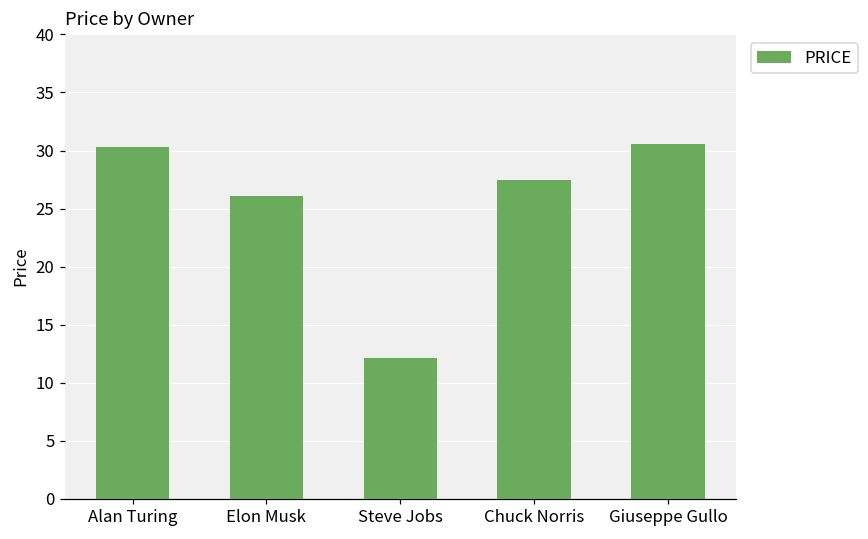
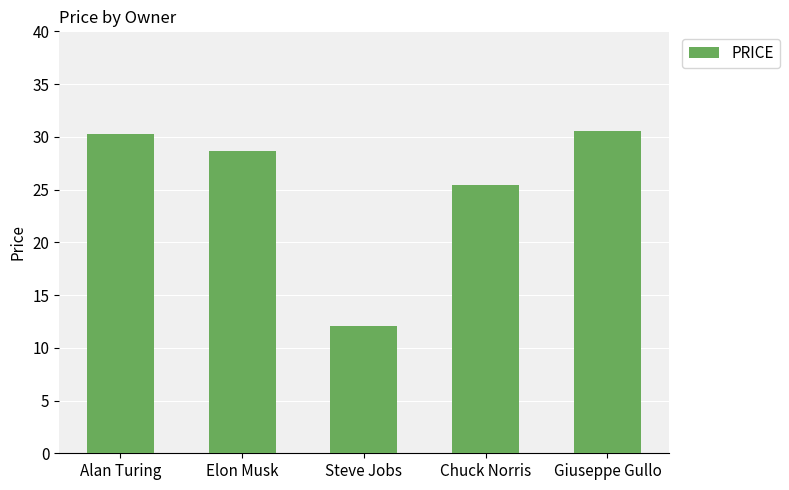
  {
    "Alan Turing": 30.3,
-   "Elon Musk": 26.1,
+   "Elon Musk": 28.7,
    "Steve Jobs": 12.1,
-   "Chuck Norris": 27.5,
+   "Chuck Norris": 25.5,
    "Giuseppe Gullo": 30.5
  }
